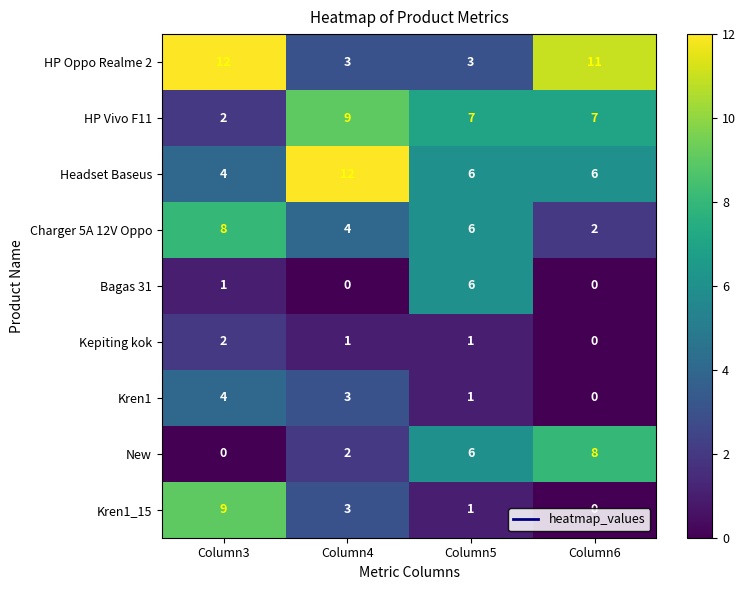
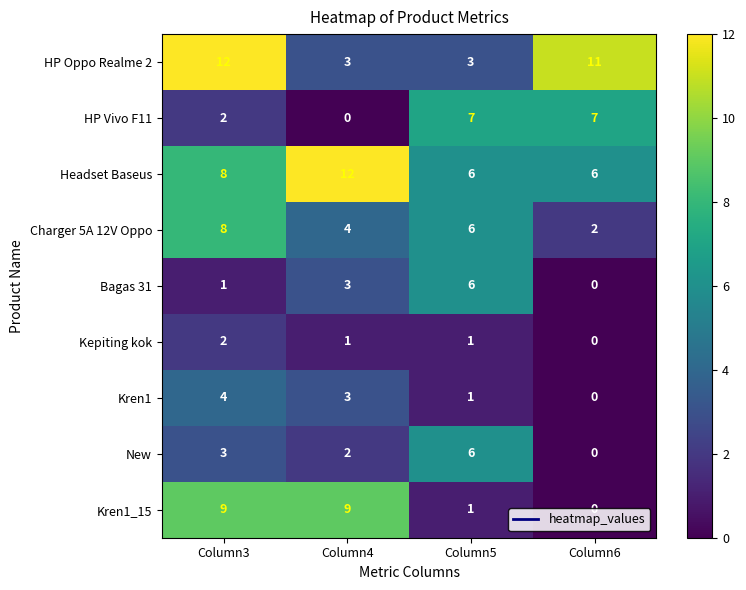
  {
    "HP Oppo Realme 2": {
      "Column4": 3,
      "Column5": 3,
      "Column6": 11
    },
    "HP Vivo F11": {
      "Column3": 2,
-     "Column4": 9,
+     "Column4": 0,
      "Column5": 7,
      "Column6": 7
    },
    "Headset Baseus": {
-     "Column3": 4,
+     "Column3": 8,
      "Column5": 6,
      "Column6": 6
    },
    "Charger 5A 12V Oppo": {
      "Column3": 8,
      "Column4": 4,
      "Column5": 6,
      "Column6": 2
    },
    "Bagas 31": {
      "Column3": 1,
-     "Column4": 0,
+     "Column4": 3,
      "Column5": 6,
      "Column6": 0
    },
    "Kepiting kok": {
      "Column3": 2,
      "Column4": 1,
      "Column5": 1,
      "Column6": 0
    },
    "Kren1": {
      "Column3": 4,
      "Column4": 3,
      "Column5": 1,
      "Column6": 0
    },
    "New": {
-     "Column3": 0,
+     "Column3": 3,
      "Column4": 2,
      "Column5": 6,
-     "Column6": 8
+     "Column6": 0
    },
    "Kren1_15": {
      "Column3": 9,
-     "Column4": 3,
+     "Column4": 9,
      "Column5": 1
    }
  }
